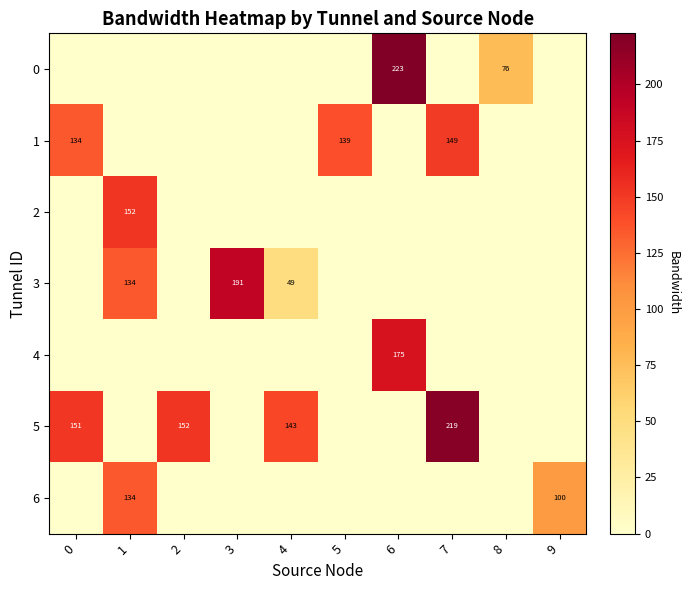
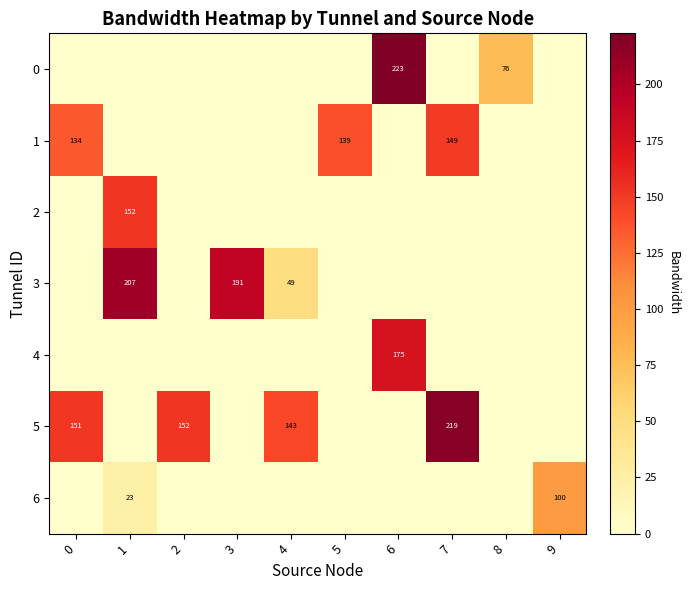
  {
    "0": {
      "6": 223,
      "8": 76
    },
    "1": {
      "0": 134,
      "5": 139,
      "7": 149
    },
    "2": {
      "1": 152
    },
    "3": {
-     "1": 134,
+     "1": 207,
      "3": 191,
      "4": 49
    },
    "4": {
      "6": 175
    },
    "5": {
      "0": 151,
      "2": 152,
      "4": 143,
      "7": 219
    },
    "6": {
-     "1": 134,
+     "1": 23,
      "9": 100
    }
  }
